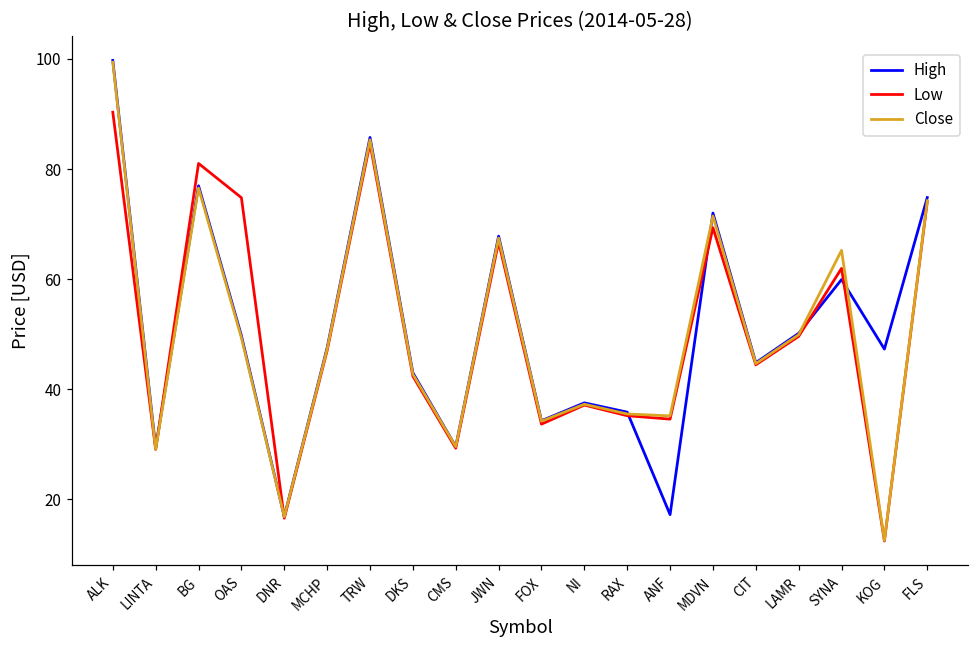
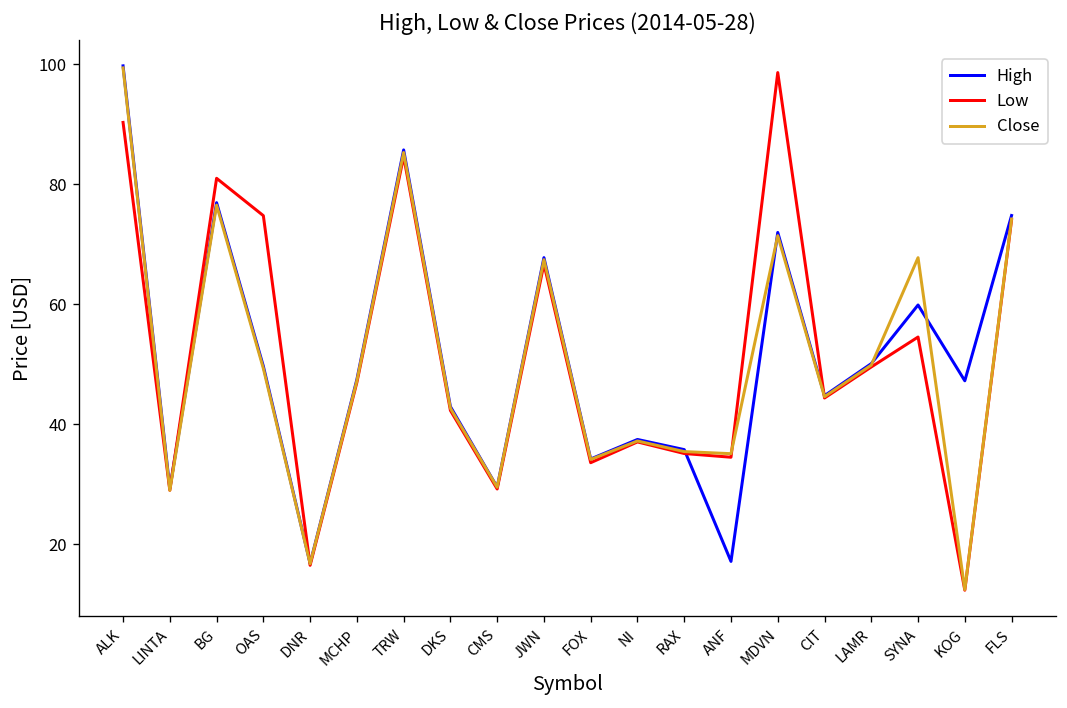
  {
    "High": {
      "ANF": 17,
      "MDVN": 72,
      "SYNA": 60,
      "KOG": 47,
      "FLS": 75
    },
    "Low": {
      "ALK": 90,
      "BG": 81,
      "OAS": 75,
      "TRW": 85,
      "JWN": 67,
      "FOX": 34,
      "ANF": 35,
-     "MDVN": 69,
-     "SYNA": 62
+     "MDVN": 99,
+     "SYNA": 55
    },
    "Close": {
      "ANF": 35,
      "MDVN": 71,
-     "SYNA": 65
+     "SYNA": 68
    }
  }
